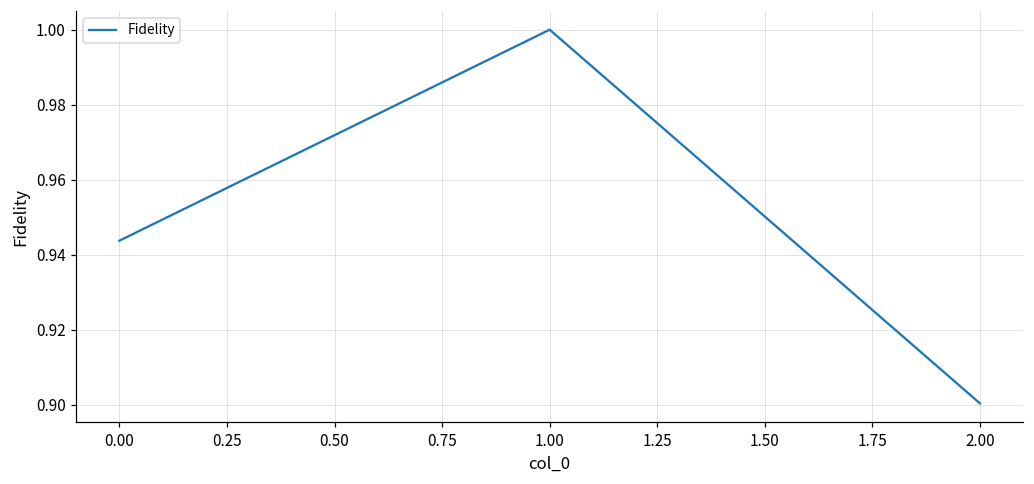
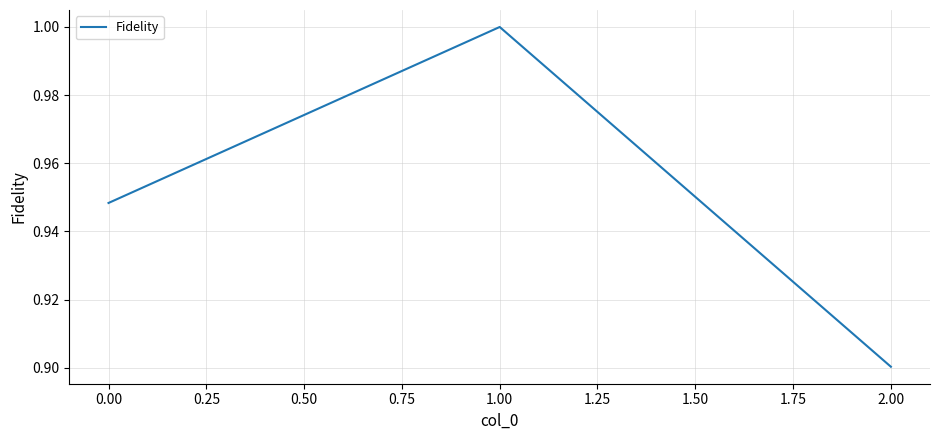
  {
-   "0.00": 0.944,
+   "0.00": 0.948,
    "1.00": 1.000,
    "2.00": 0.900
  }
